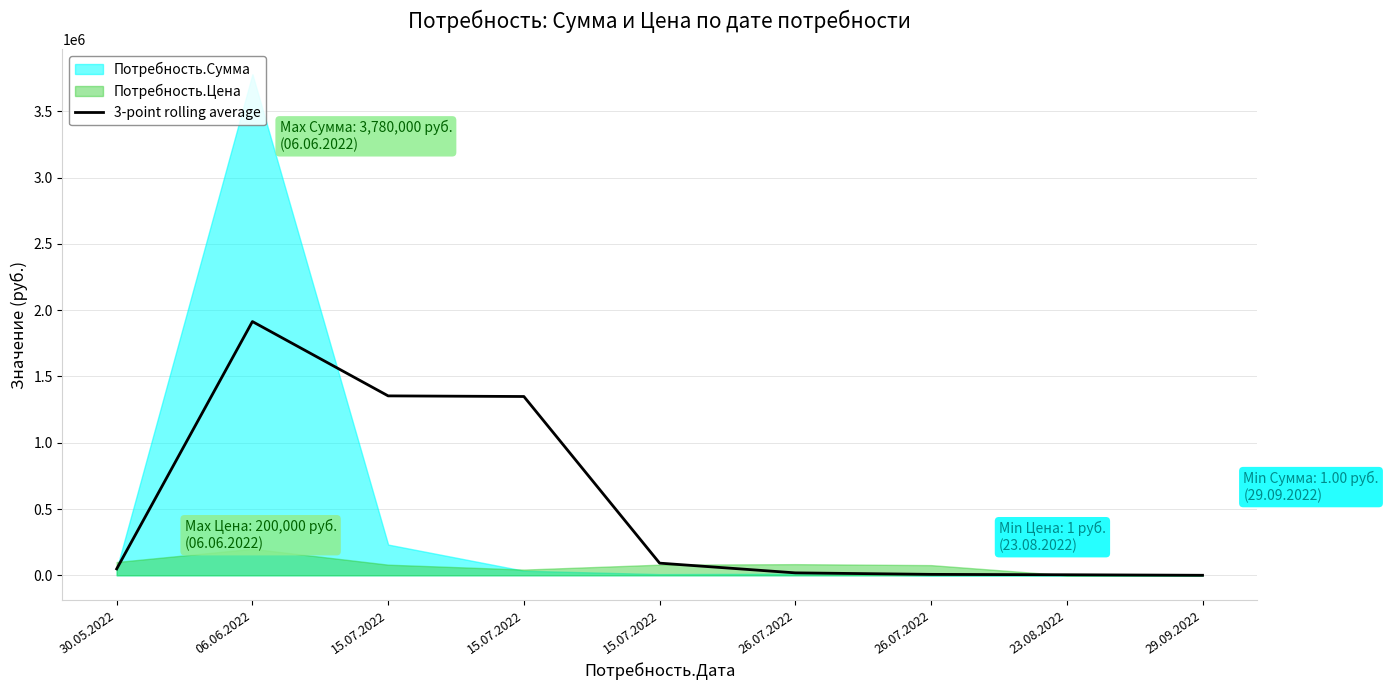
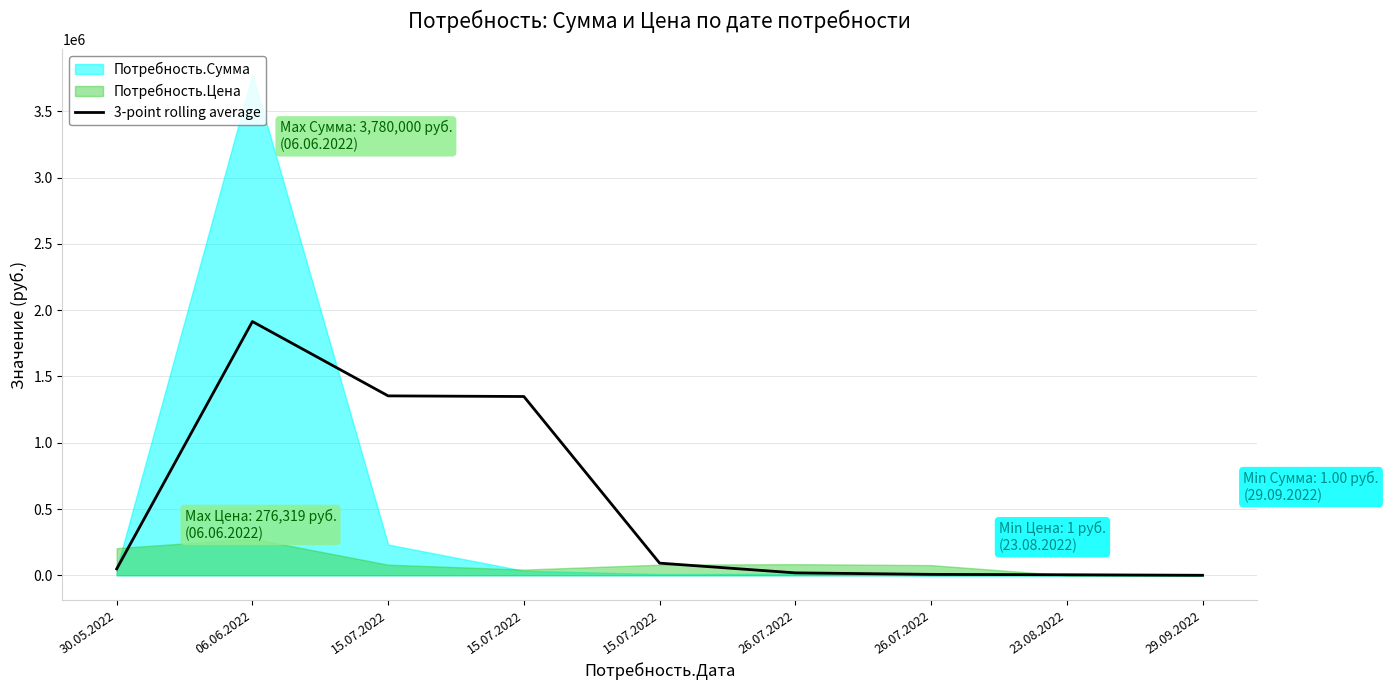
  {
    "3-point rolling average": {
      "06.06.2022": "1910000"
    },
    "Потребность.Цена": {
-     "30.05.2022": "100000",
-     "06.06.2022": "200,000"
+     "30.05.2022": "200000",
+     "06.06.2022": "276,319"
    }
  }
